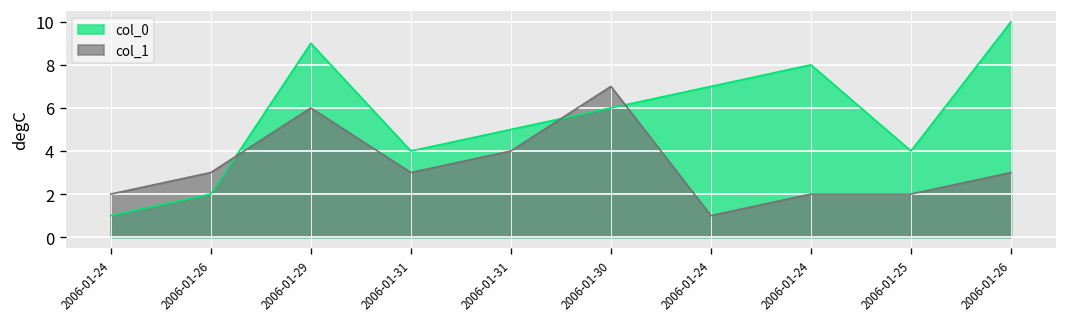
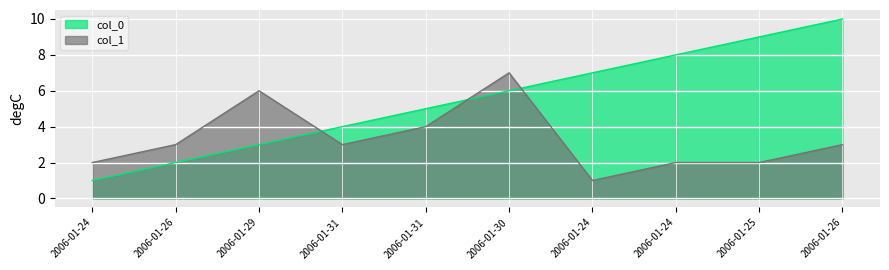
  {
    "col_0": {
-     "2006-01-29": 9,
+     "2006-01-29": 3,
      "2006-01-30": 6,
-     "2006-01-25": 4
+     "2006-01-25": 9
    },
    "col_1": {
      "2006-01-29": 6,
      "2006-01-30": 7,
      "2006-01-25": 2
    }
  }
